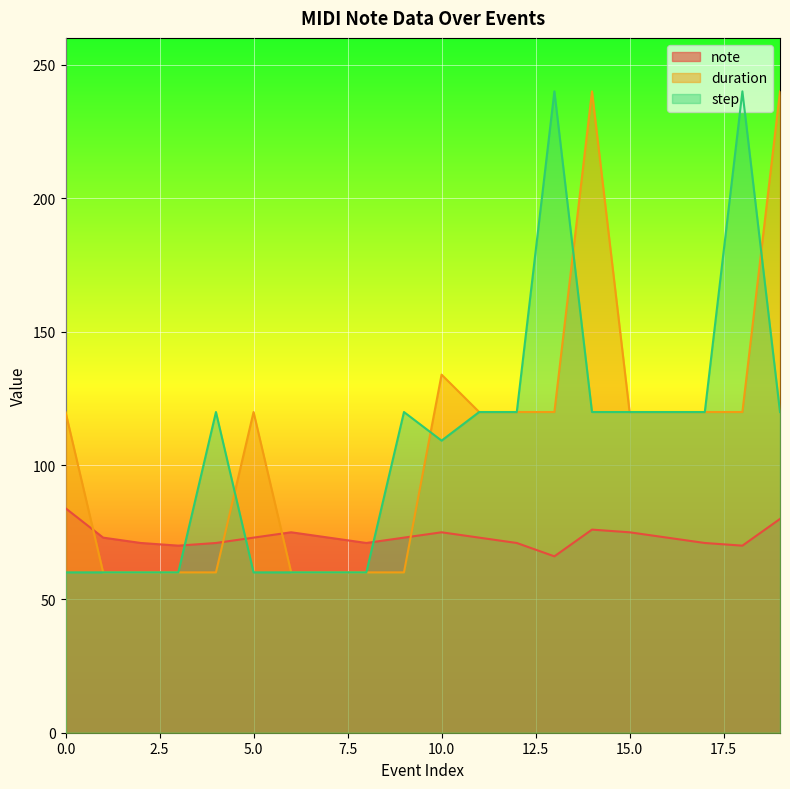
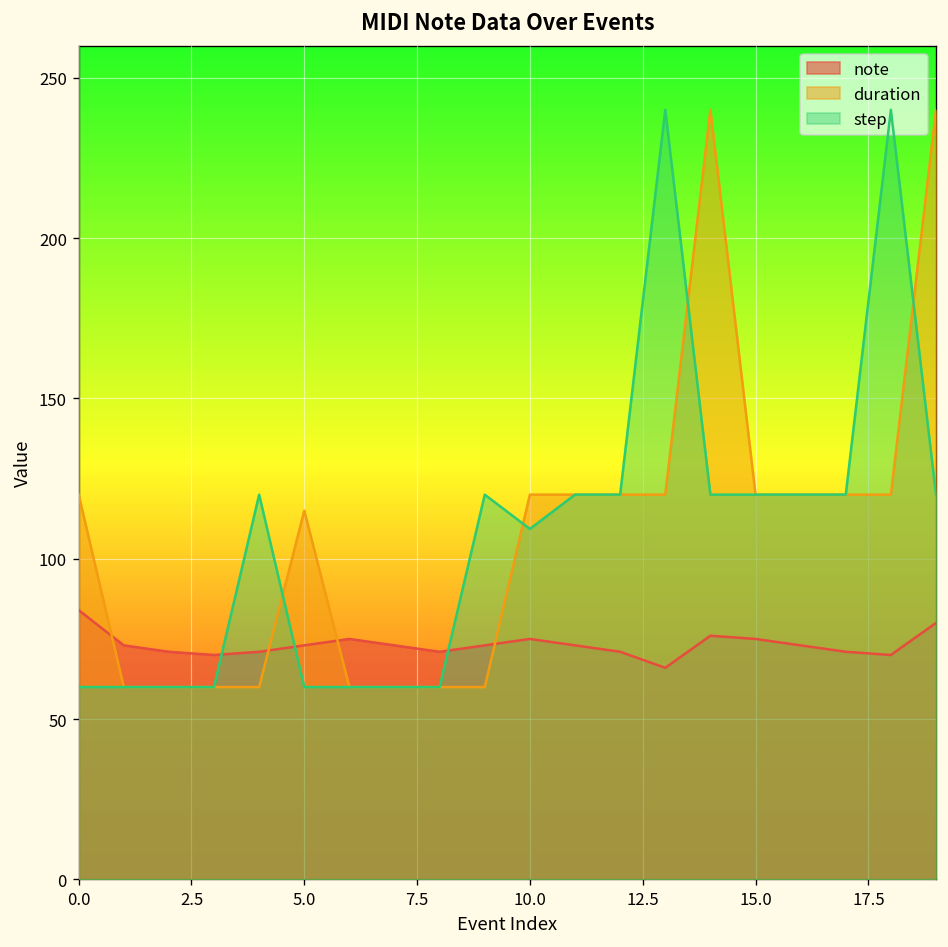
  {
    "note": {
      "0.0": 84,
      "5.0": 73,
      "10.0": 75,
      "15.0": 75
    },
    "duration": {
      "0.0": 120,
-     "5.0": 120,
-     "10.0": 134
+     "5.0": 115,
+     "10.0": 120
    },
    "step": {
      "0.0": 60,
      "5.0": 60,
      "10.0": 109
    }
  }
